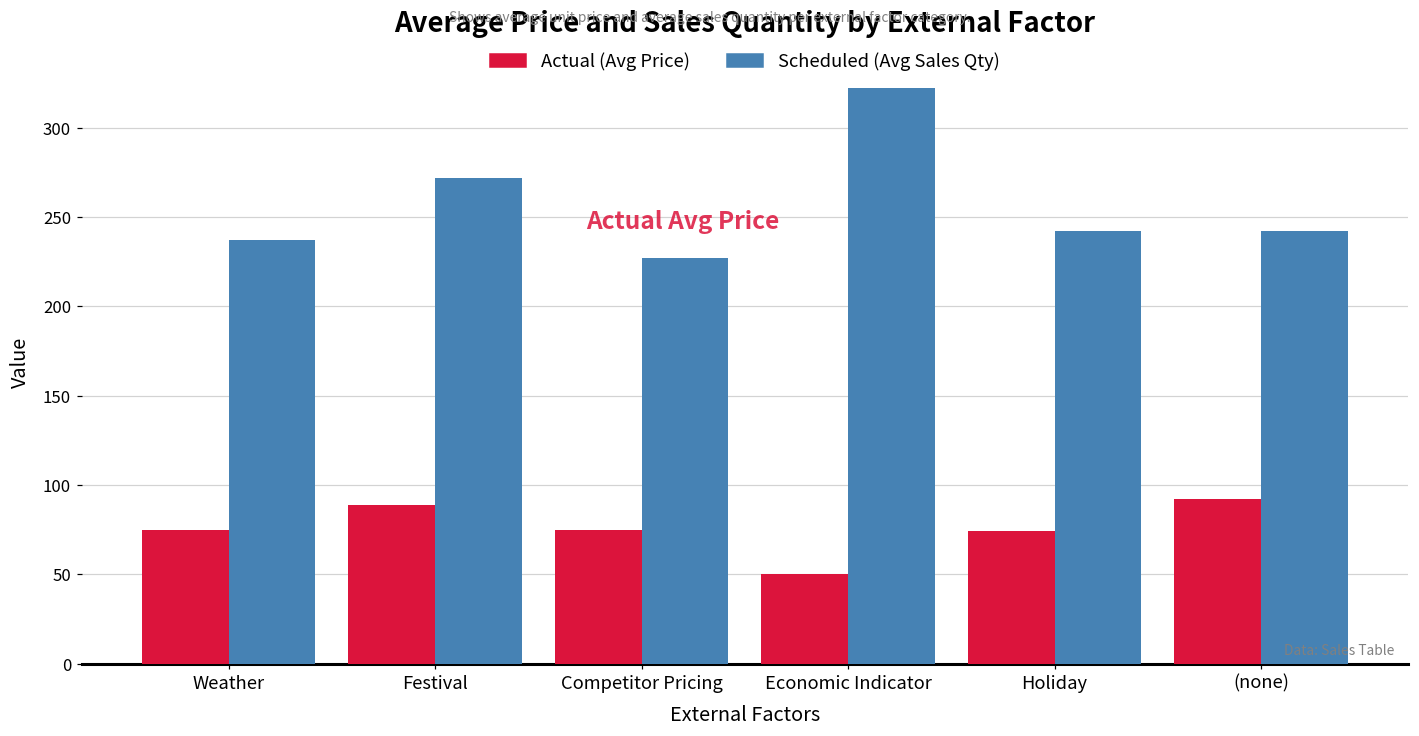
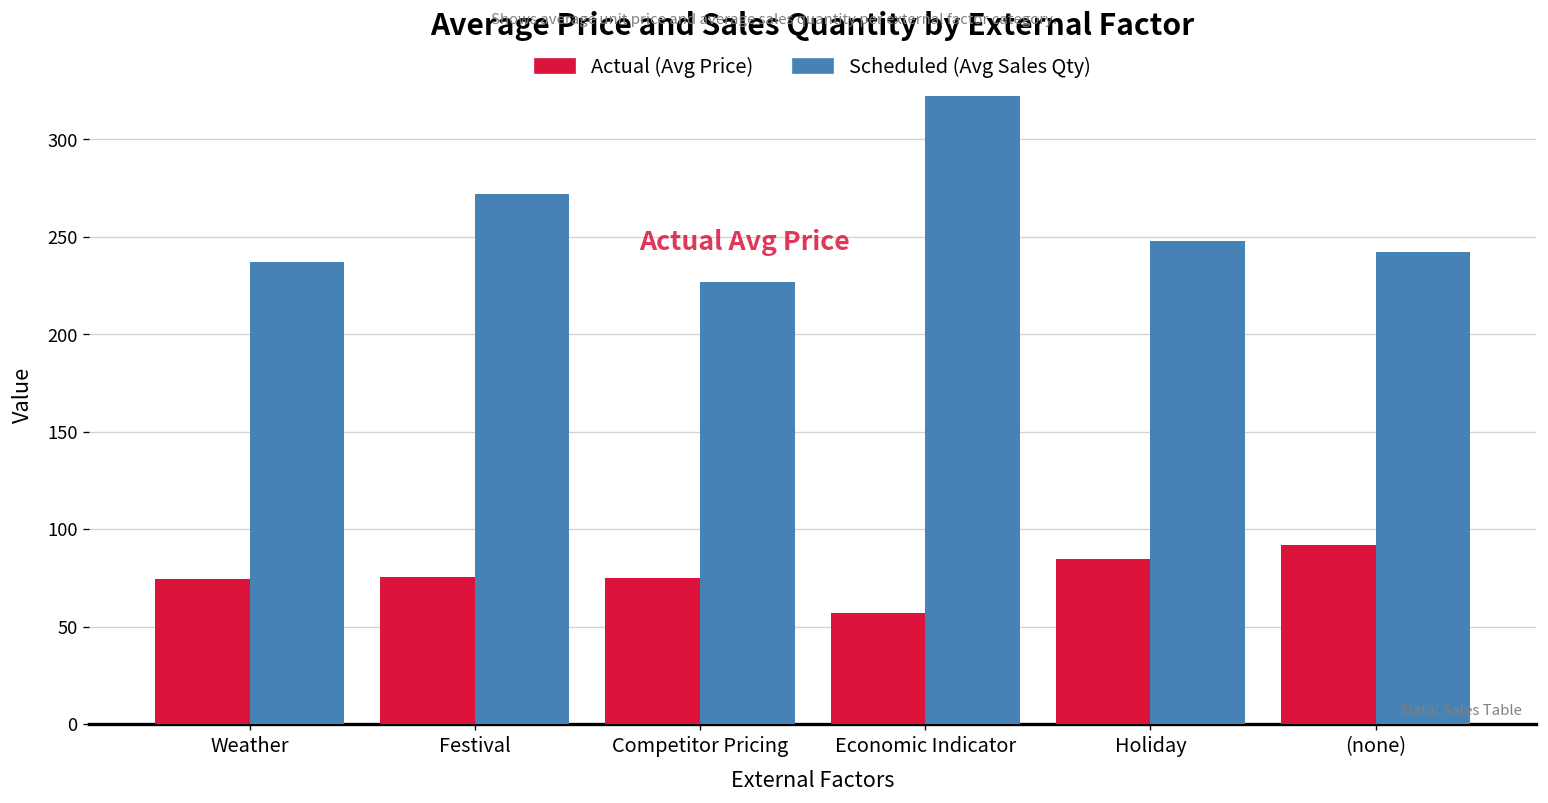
  {
    "Actual (Avg Price)": {
      "Weather": 75,
-     "Festival": 89,
+     "Festival": 76,
      "Competitor Pricing": 75,
-     "Economic Indicator": 50,
-     "Holiday": 74,
+     "Economic Indicator": 57,
+     "Holiday": 85,
      "(none)": 92
    },
    "Scheduled (Avg Sales Qty)": {
      "Weather": 237,
      "Festival": 272,
      "Competitor Pricing": 227,
      "Economic Indicator": 322,
-     "Holiday": 242,
+     "Holiday": 248,
      "(none)": 242
    }
  }
